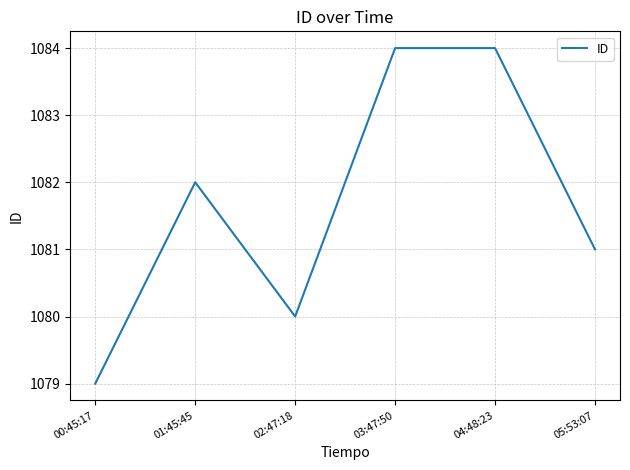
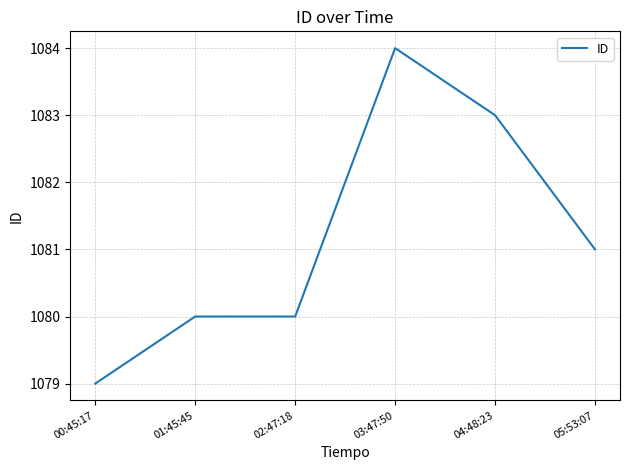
  {
    "00:45:17": 1079,
-   "01:45:45": 1082,
+   "01:45:45": 1080,
    "02:47:18": 1080,
    "03:47:50": 1084,
-   "04:48:23": 1084,
+   "04:48:23": 1083,
    "05:53:07": 1081
  }
